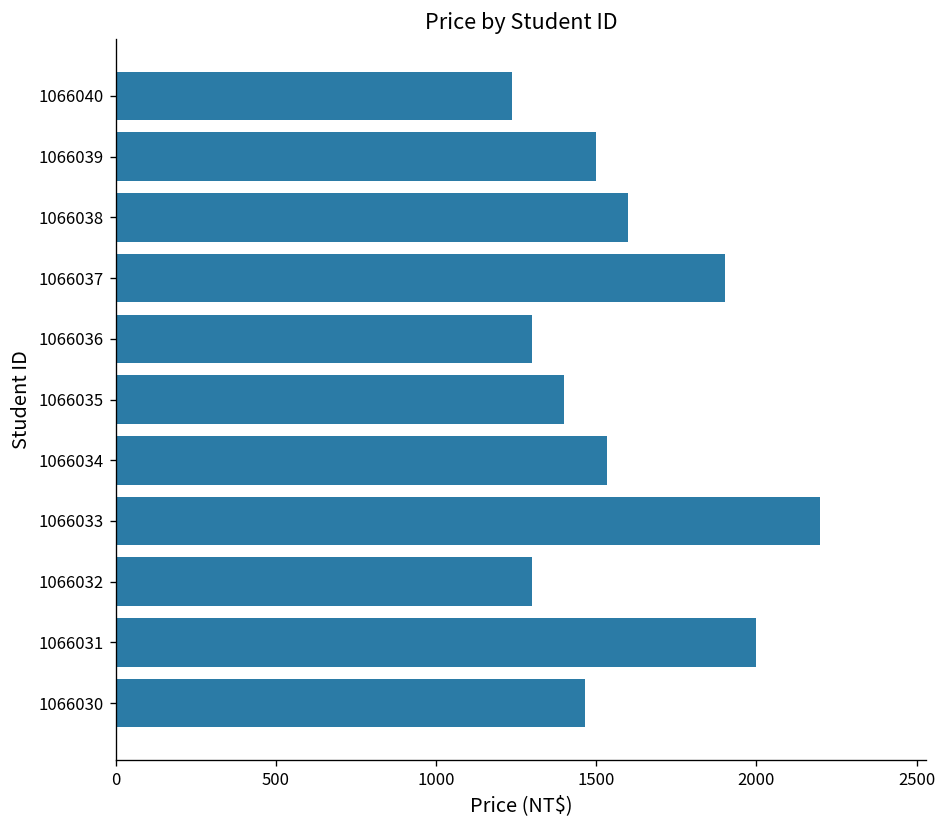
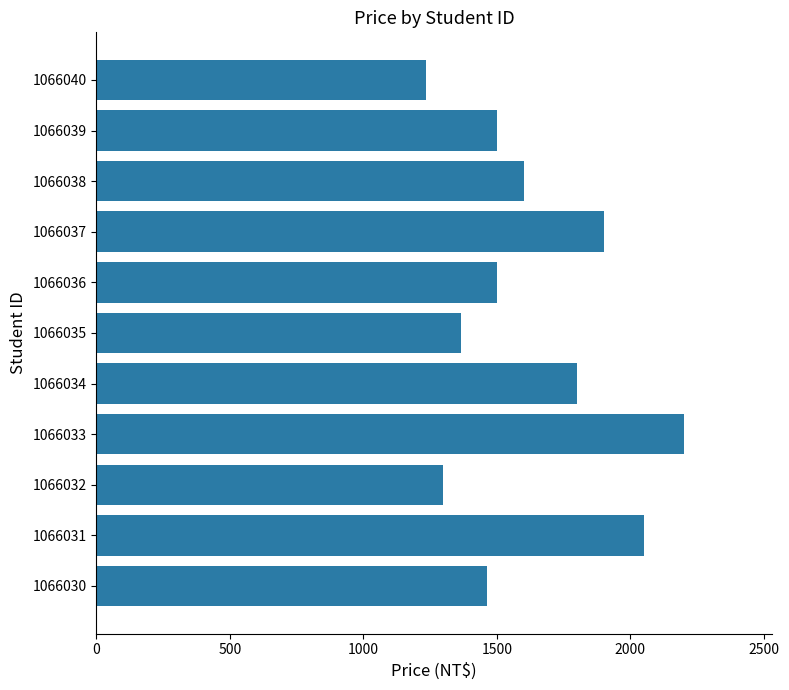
  {
    "1066040": 1240,
    "1066039": 1500,
    "1066038": 1600,
    "1066037": 1900,
-   "1066036": 1300,
-   "1066035": 1400,
-   "1066034": 1540,
+   "1066036": 1500,
+   "1066035": 1370,
+   "1066034": 1800,
    "1066033": 2200,
    "1066032": 1300,
-   "1066031": 2000,
+   "1066031": 2050,
    "1066030": 1460
  }
